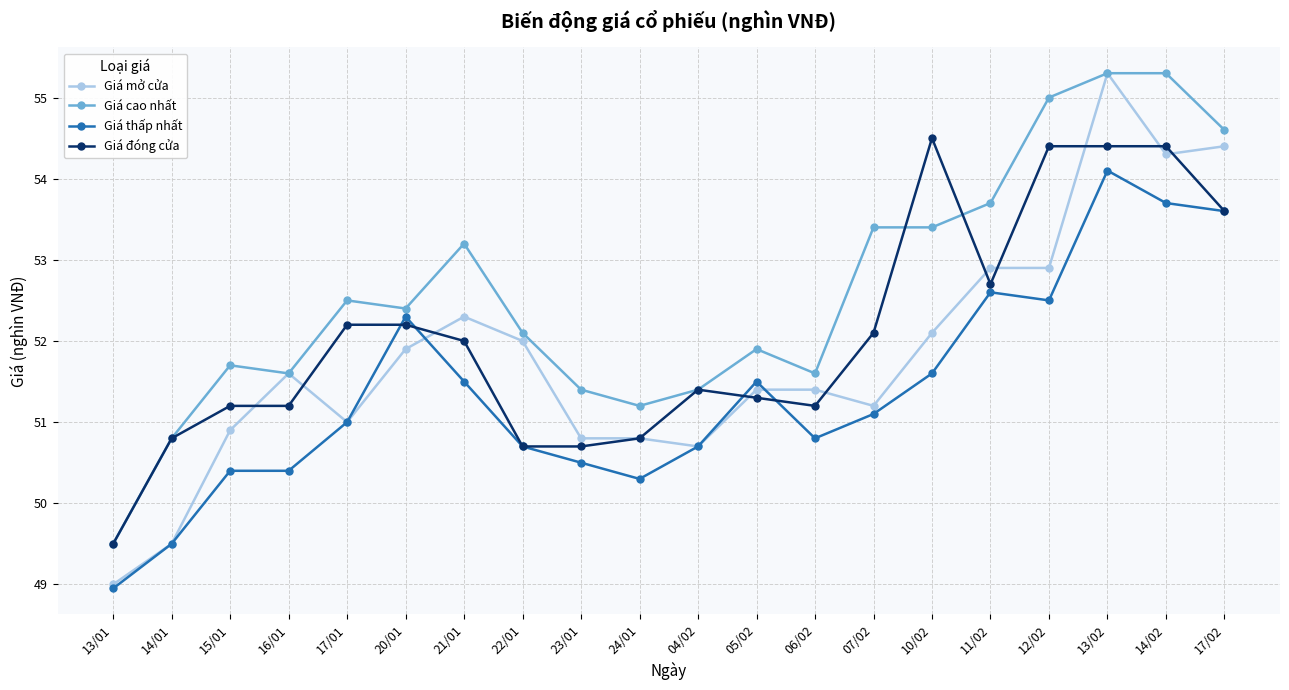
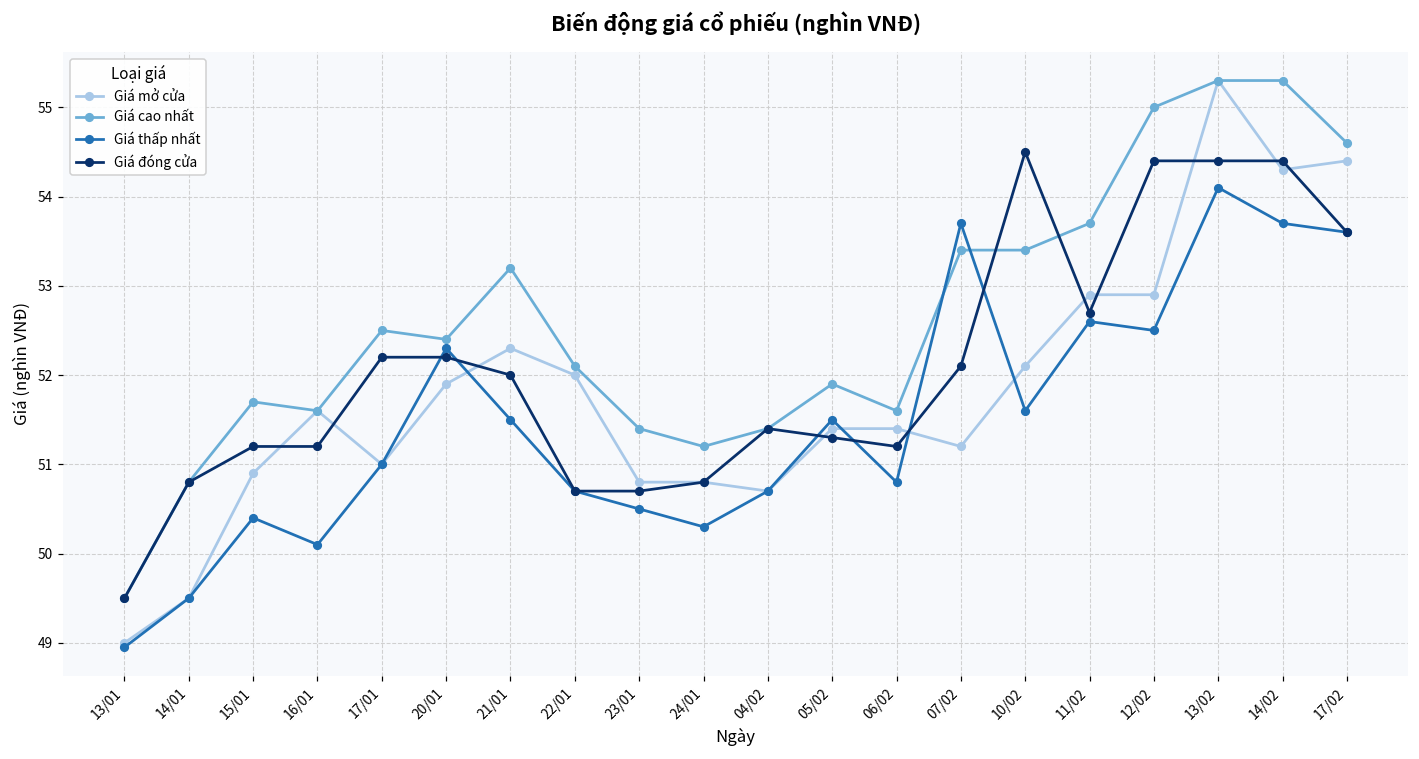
  {
    "Giá mở cửa": {
      "13/01": 49.0,
      "15/01": 50.9,
      "20/01": 51.9,
      "21/01": 52.3,
      "22/01": 52.0,
      "23/01": 50.8,
      "05/02": 51.4,
      "06/02": 51.4,
      "07/02": 51.2,
      "10/02": 52.1,
      "11/02": 52.9,
      "12/02": 52.9,
      "14/02": 54.3,
      "17/02": 54.4
    },
    "Giá cao nhất": {
      "15/01": 51.7,
      "17/01": 52.5,
      "20/01": 52.4,
      "21/01": 53.2,
      "22/01": 52.1,
      "23/01": 51.4,
      "24/01": 51.2,
      "05/02": 51.9,
      "06/02": 51.6,
      "07/02": 53.4,
      "10/02": 53.4,
      "11/02": 53.7,
      "12/02": 55.0,
      "14/02": 55.3,
      "17/02": 54.6
    },
    "Giá thấp nhất": {
      "13/01": 49.0,
      "15/01": 50.4,
-     "16/01": 50.4,
+     "16/01": 50.1,
      "20/01": 52.3,
      "21/01": 51.5,
      "23/01": 50.5,
      "24/01": 50.3,
      "05/02": 51.5,
      "06/02": 50.8,
-     "07/02": 51.1,
+     "07/02": 53.7,
      "10/02": 51.6,
      "11/02": 52.6,
      "12/02": 52.5,
      "13/02": 54.1,
      "14/02": 53.7
    },
    "Giá đóng cửa": {
      "15/01": 51.2,
      "16/01": 51.2,
      "17/01": 52.2,
      "20/01": 52.2,
      "21/01": 52.0,
      "23/01": 50.7,
      "05/02": 51.3,
      "06/02": 51.2,
      "07/02": 52.1,
      "10/02": 54.5,
      "11/02": 52.7,
      "12/02": 54.4,
      "13/02": 54.4,
      "14/02": 54.4
    }
  }
